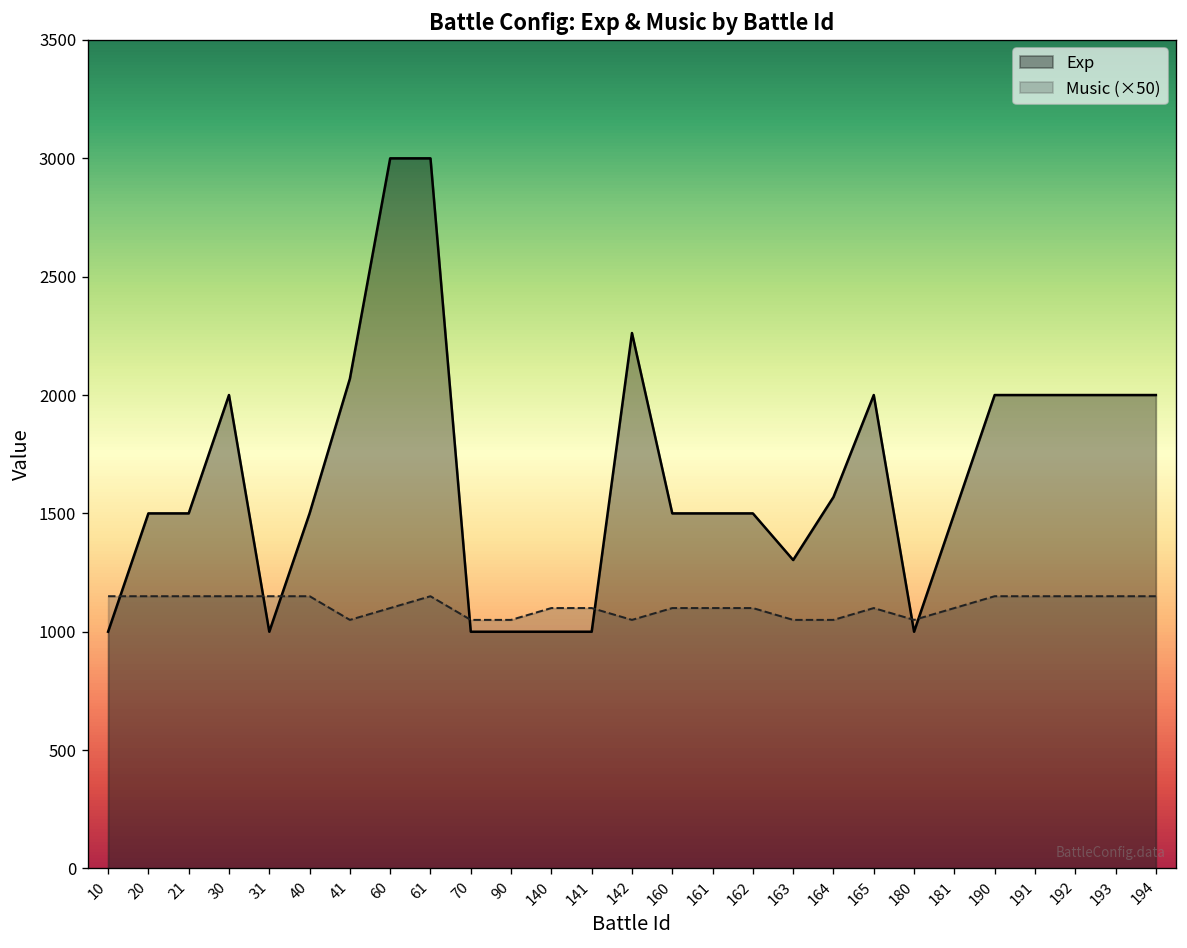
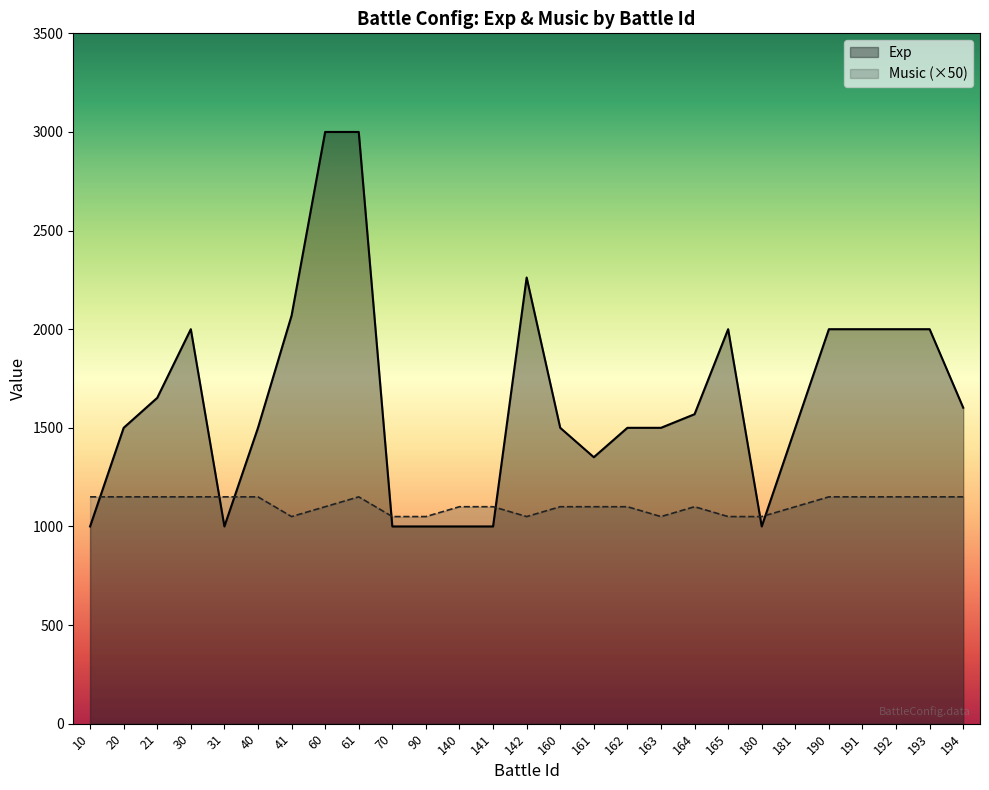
  {
    "Exp": {
      "10": 1000,
      "20": 1500,
-     "21": 1500,
+     "21": 1650,
      "30": 2000,
      "31": 1000,
      "40": 1500,
      "41": 2070,
      "60": 3000,
      "61": 3000,
      "70": 1000,
      "90": 1000,
      "140": 1000,
      "141": 1000,
      "142": 2260,
      "160": 1500,
-     "161": 1500,
+     "161": 1350,
      "162": 1500,
-     "163": 1300,
+     "163": 1500,
      "164": 1570,
      "165": 2000,
      "180": 1000,
      "181": 1500,
      "190": 2000,
      "191": 2000,
      "192": 2000,
      "193": 2000,
-     "194": 2000
+     "194": 1600
    },
    "Music (×50)": {
      "10": 1150,
      "20": 1150,
      "21": 1150,
      "30": 1150,
      "31": 1150,
      "40": 1150,
      "41": 1050,
      "60": 1100,
      "61": 1150,
      "70": 1050,
      "90": 1050,
      "140": 1100,
      "141": 1100,
      "142": 1050,
      "160": 1100,
      "161": 1100,
      "162": 1100,
      "163": 1050,
-     "164": 1050,
-     "165": 1100,
+     "164": 1100,
+     "165": 1050,
      "180": 1050,
      "181": 1100,
      "190": 1150,
      "191": 1150,
      "192": 1150,
      "193": 1150,
      "194": 1150
    }
  }
